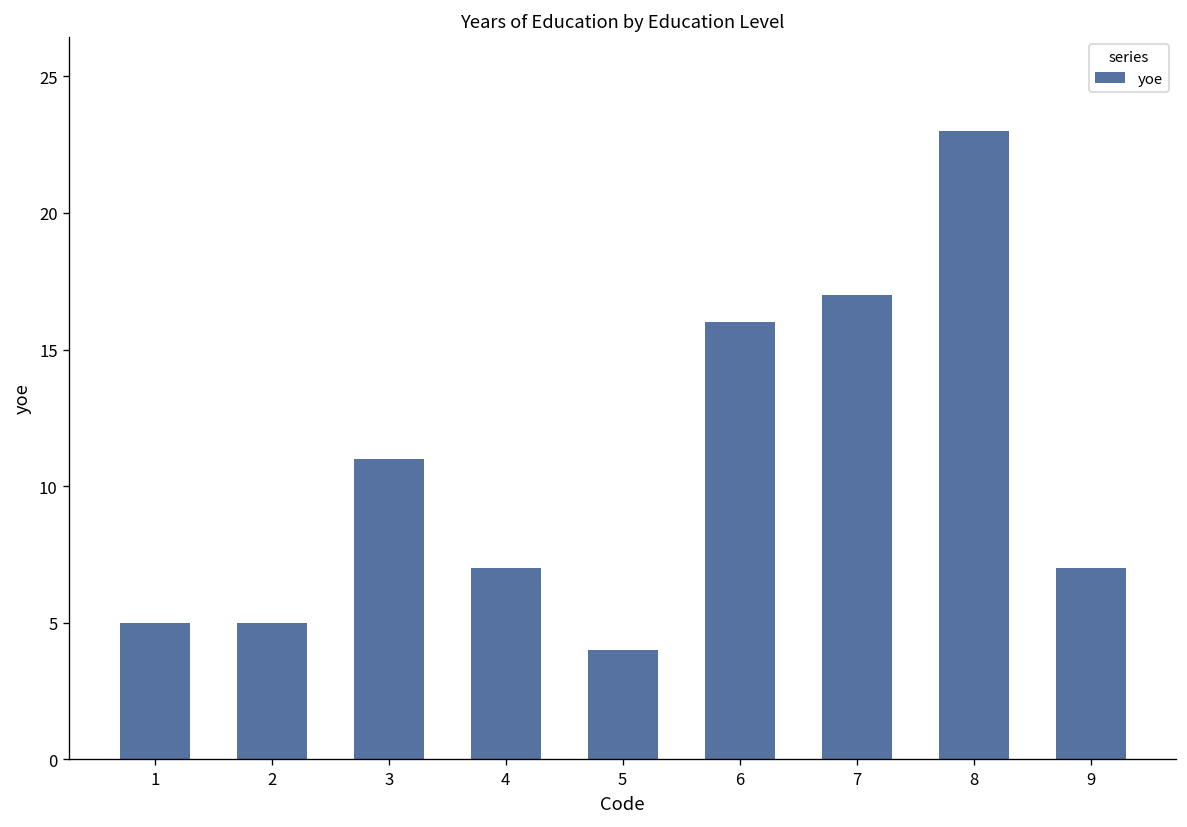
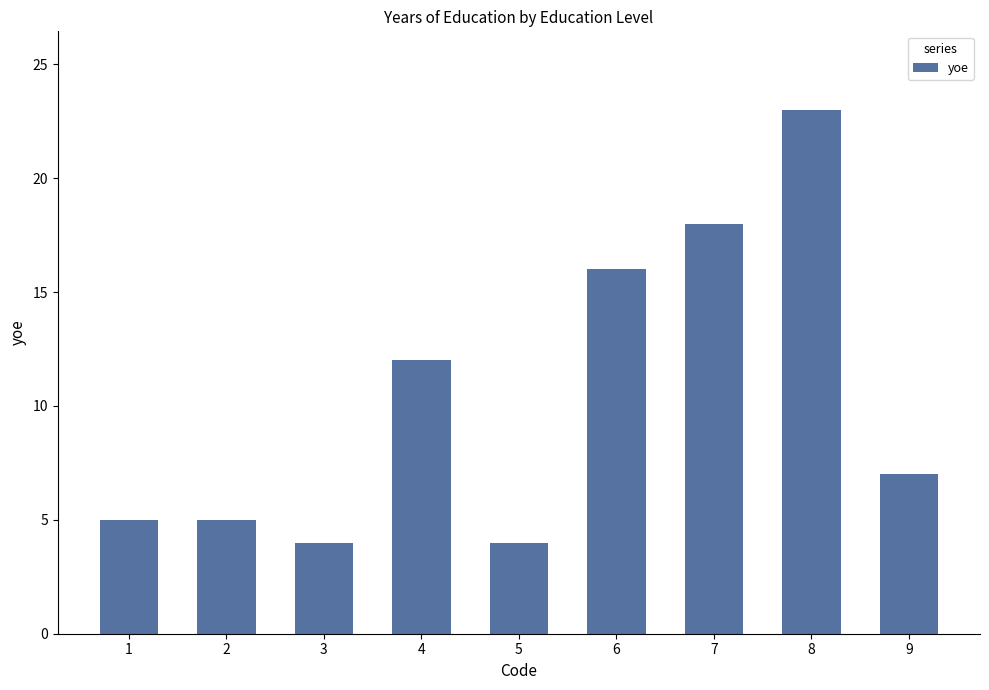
  {
    "1": 5,
    "2": 5,
-   "3": 11,
-   "4": 7,
+   "3": 4,
+   "4": 12,
    "5": 4,
    "6": 16,
-   "7": 17,
+   "7": 18,
    "8": 23,
    "9": 7
  }
